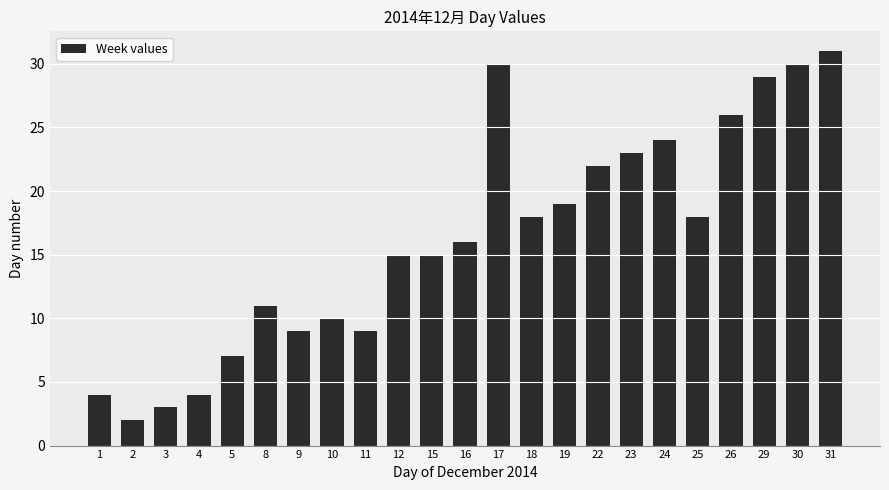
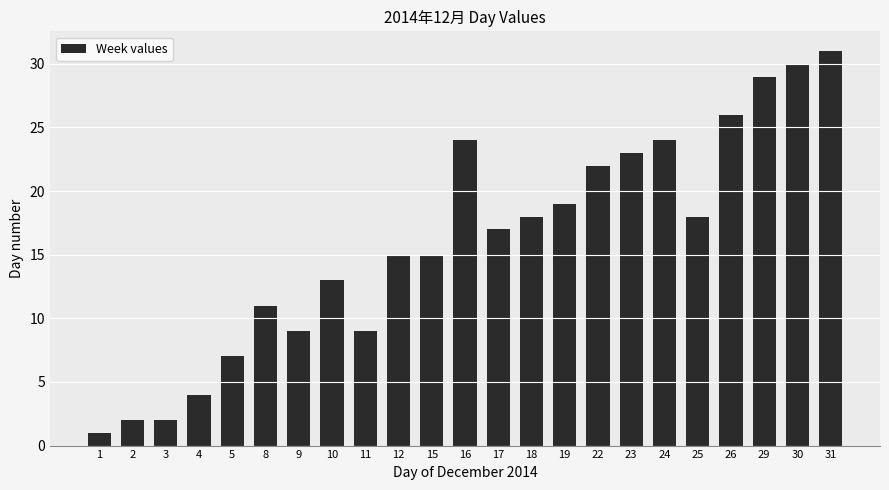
  {
-   "1": 4,
+   "1": 1,
    "2": 2,
-   "3": 3,
+   "3": 2,
    "4": 4,
    "5": 7,
    "8": 11,
    "9": 9,
-   "10": 10,
+   "10": 13,
    "11": 9,
    "12": 15,
    "15": 15,
-   "16": 16,
-   "17": 30,
+   "16": 24,
+   "17": 17,
    "18": 18,
    "19": 19,
    "22": 22,
    "23": 23,
    "24": 24,
    "25": 18,
    "26": 26,
    "29": 29,
    "30": 30,
    "31": 31
  }
